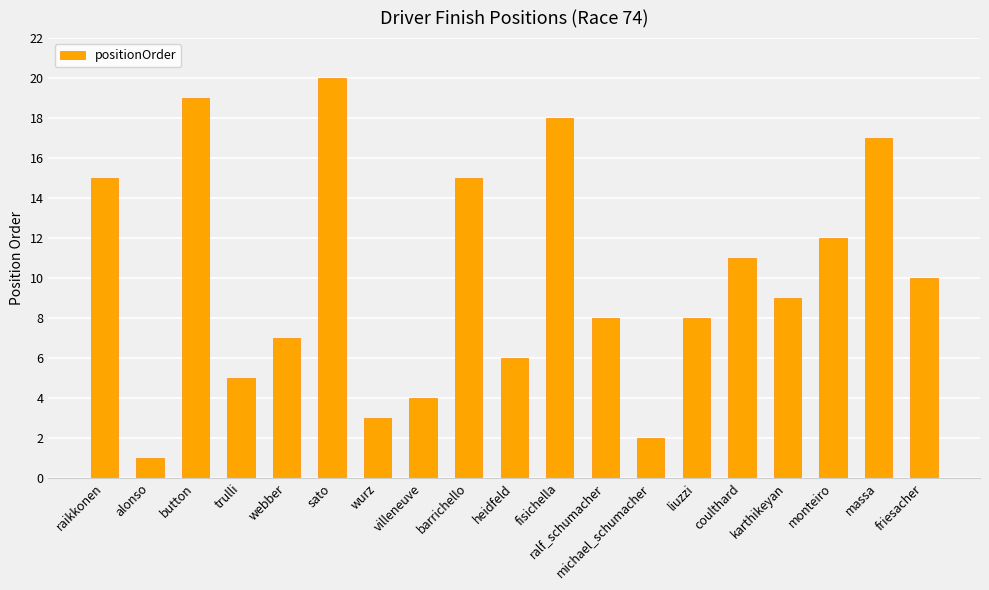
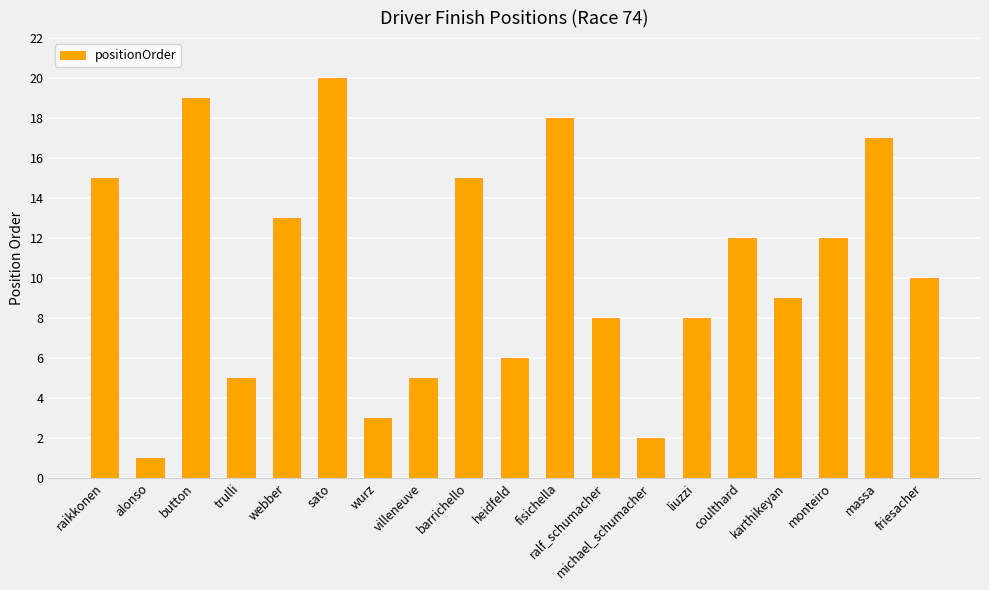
  {
    "raikkonen": 15,
    "alonso": 1,
    "button": 19,
    "trulli": 5,
-   "webber": 7,
+   "webber": 13,
    "sato": 20,
    "wurz": 3,
-   "villeneuve": 4,
+   "villeneuve": 5,
    "barrichello": 15,
    "heidfeld": 6,
    "fisichella": 18,
    "ralf_schumacher": 8,
    "michael_schumacher": 2,
    "liuzzi": 8,
-   "coulthard": 11,
+   "coulthard": 12,
    "karthikeyan": 9,
    "monteiro": 12,
    "massa": 17,
    "friesacher": 10
  }
